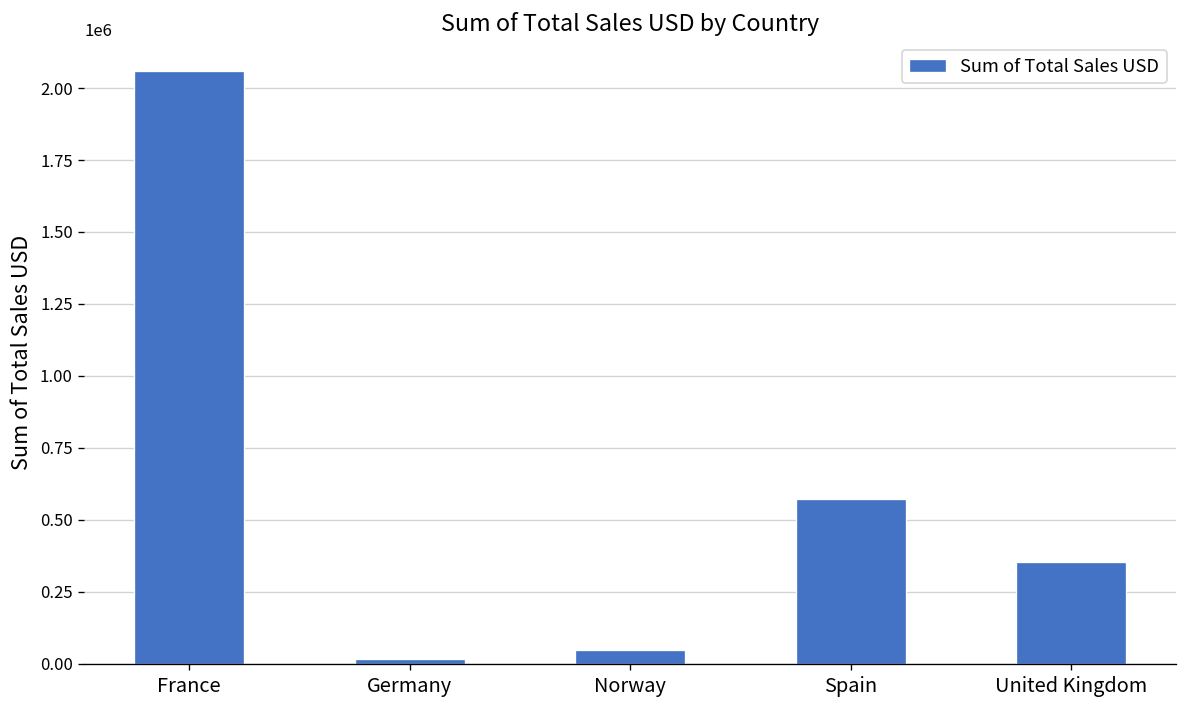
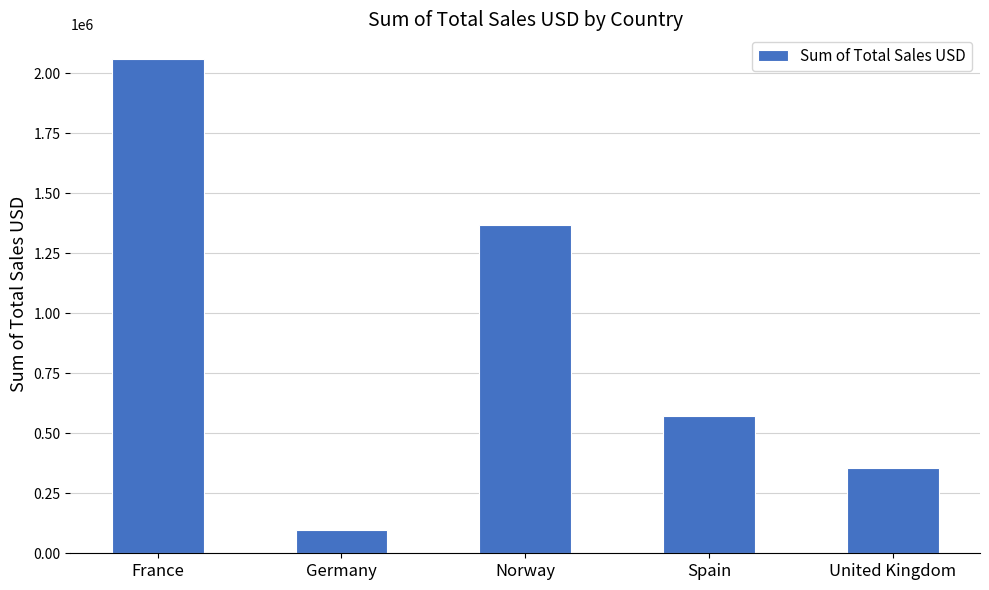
  {
    "France": 2060000,
-   "Germany": 20000,
-   "Norway": 50000,
+   "Germany": 100000,
+   "Norway": 1370000,
    "Spain": 570000,
    "United Kingdom": 350000
  }
